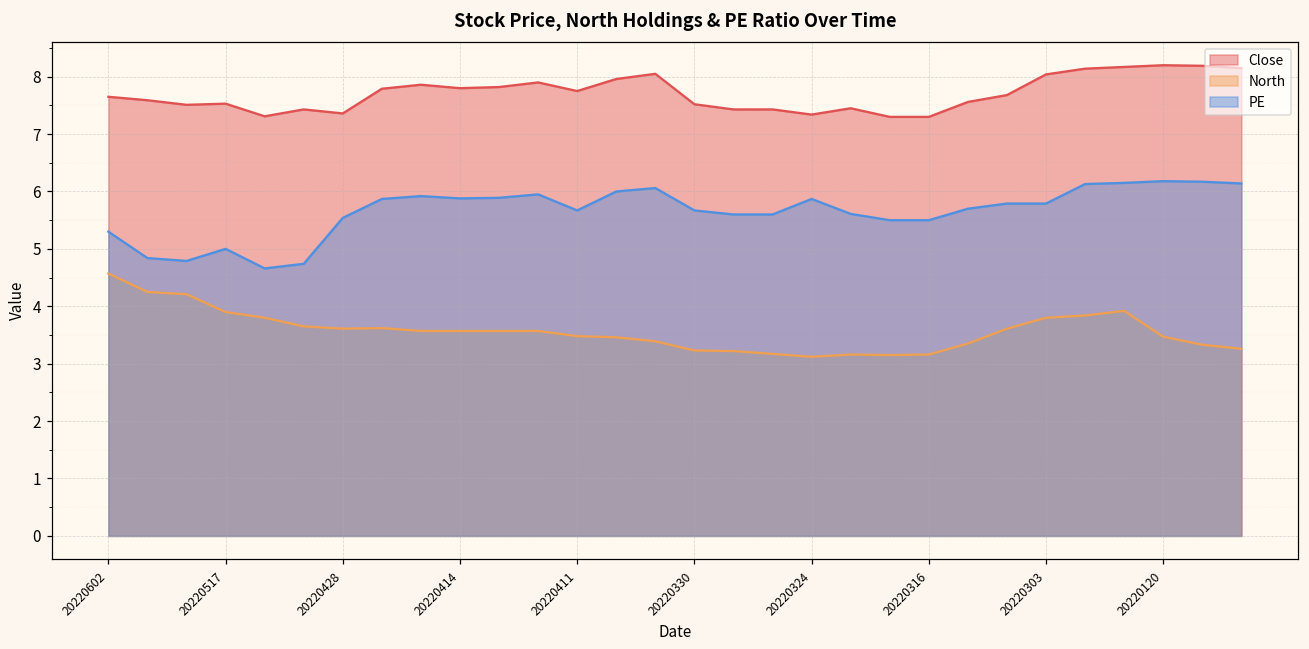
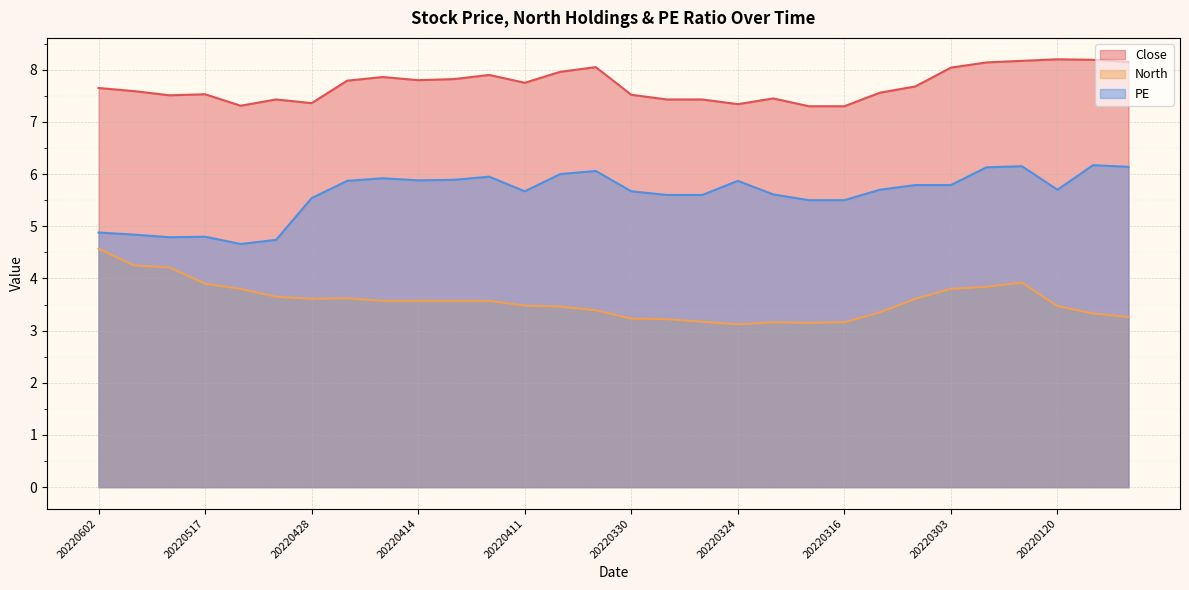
  {
    "PE": {
-     "20220602": 5.3,
-     "20220517": 5.0,
+     "20220602": 4.9,
+     "20220517": 4.8,
      "20220428": 5.5,
      "20220414": 5.9,
      "20220411": 5.7,
      "20220330": 5.7,
      "20220324": 5.9,
      "20220316": 5.5,
      "20220303": 5.8,
-     "20220120": 6.2
+     "20220120": 5.7
    }
  }
